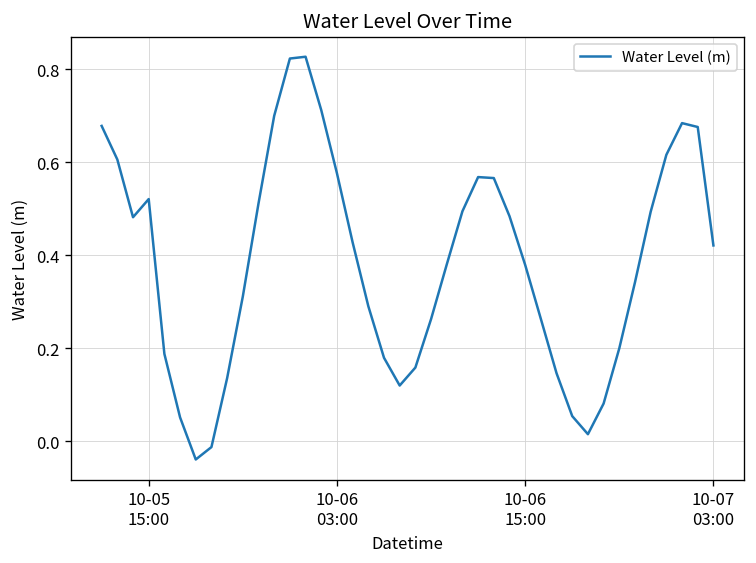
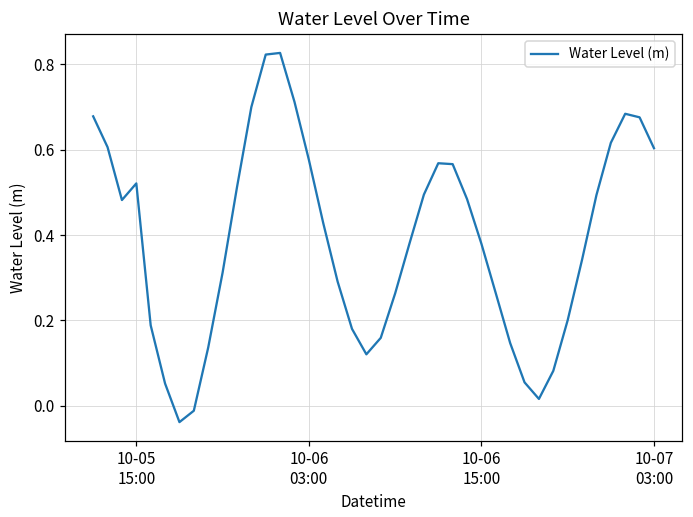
  {
    "10-05 15:00": 0.52,
    "10-06 03:00": 0.58,
    "10-06 15:00": 0.38,
-   "10-07 03:00": 0.42
+   "10-07 03:00": 0.60
  }
